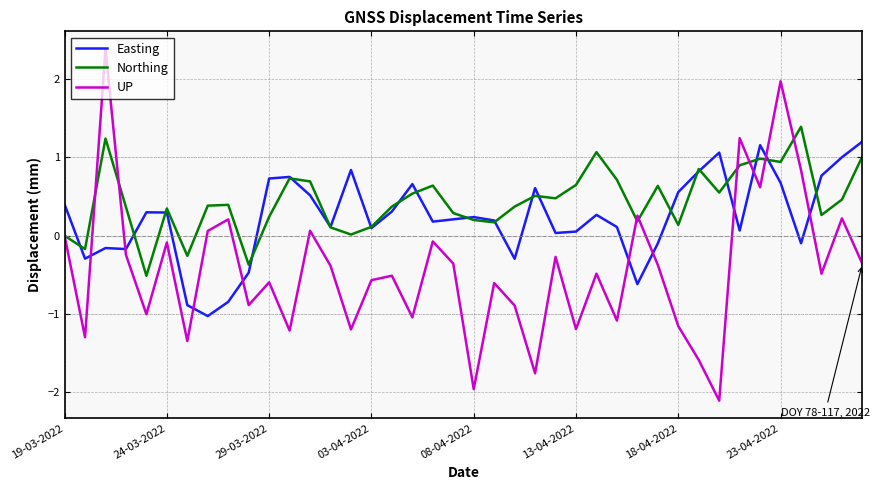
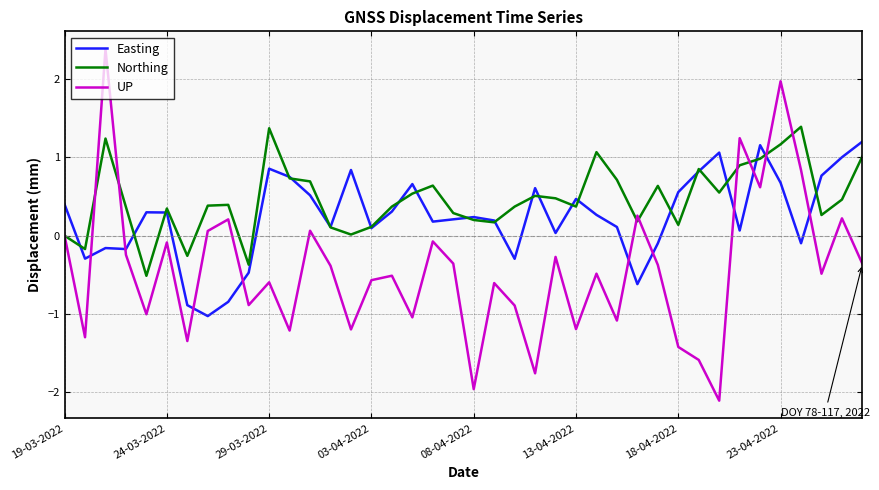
  {
    "Easting": {
      "19-03-2022": 0.4,
      "24-03-2022": 0.3,
-     "29-03-2022": 0.7,
+     "29-03-2022": 0.9,
      "08-04-2022": 0.2,
-     "13-04-2022": 0.1,
+     "13-04-2022": 0.5,
      "18-04-2022": 0.6,
      "23-04-2022": 0.7
    },
    "Northing": {
      "24-03-2022": 0.3,
-     "29-03-2022": 0.2,
+     "29-03-2022": 1.4,
      "08-04-2022": 0.2,
-     "13-04-2022": 0.6,
+     "13-04-2022": 0.4,
      "18-04-2022": 0.1,
-     "23-04-2022": 0.9
+     "23-04-2022": 1.2
    },
    "UP": {
      "24-03-2022": -0.1,
      "29-03-2022": -0.6,
      "03-04-2022": -0.6,
      "08-04-2022": -2.0,
      "13-04-2022": -1.2,
-     "18-04-2022": -1.2,
+     "18-04-2022": -1.4,
      "23-04-2022": 2.0
    }
  }
